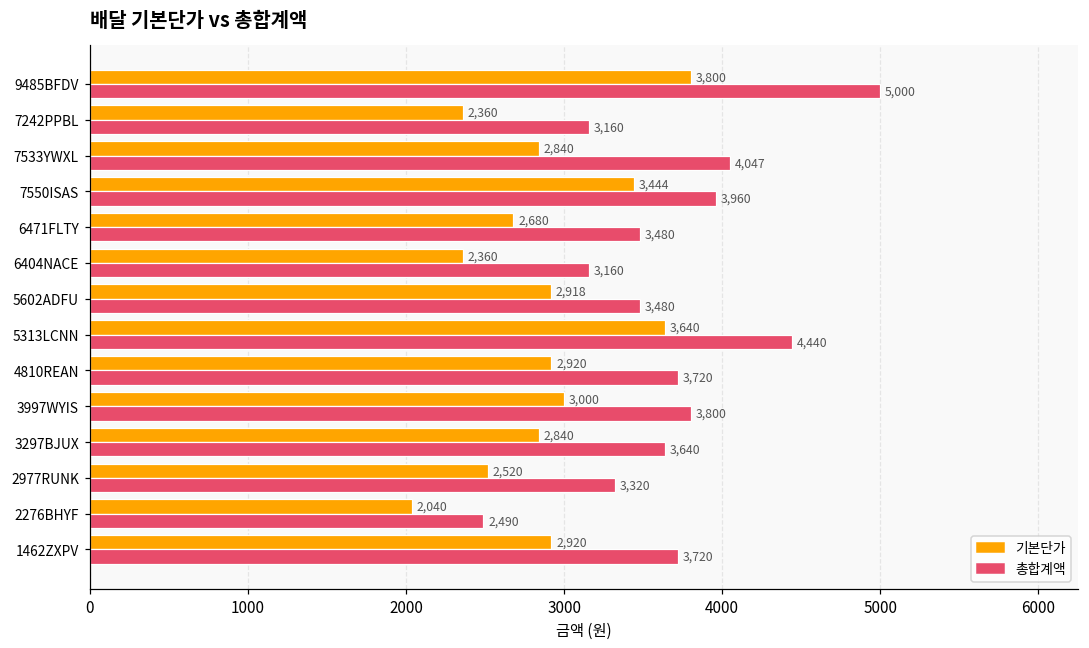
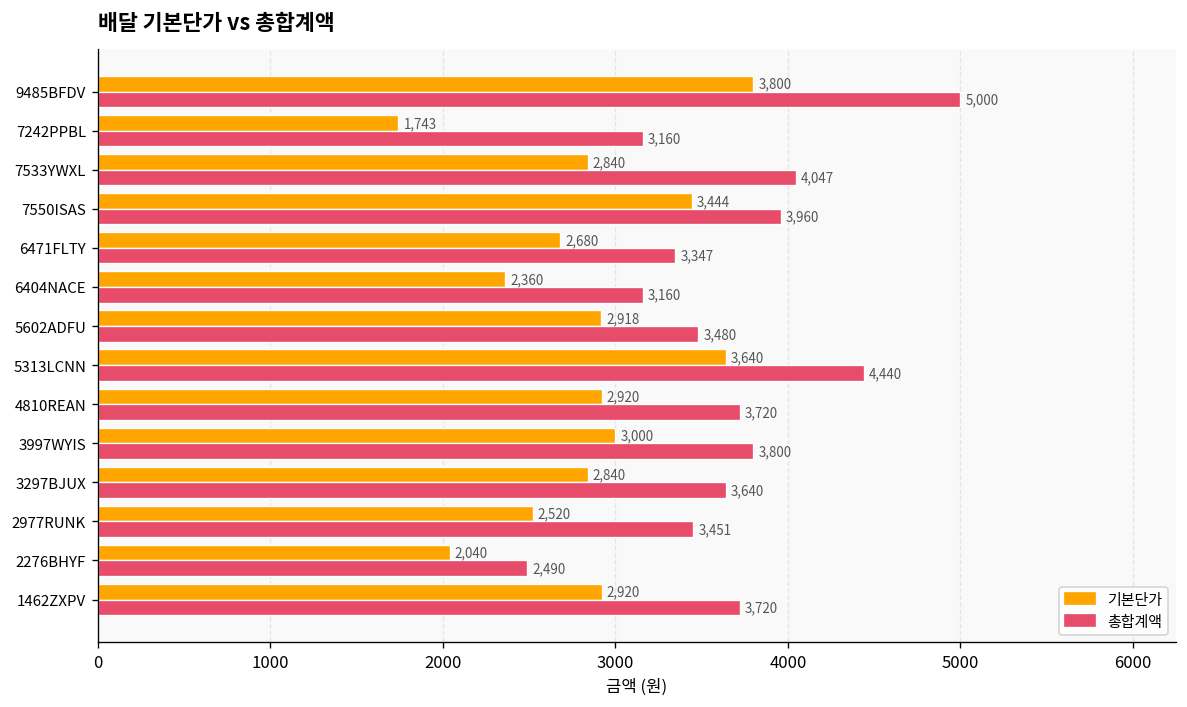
  {
    "기본단가": {
      "9485BFDV": "3,800",
-     "7242PPBL": "2,360",
+     "7242PPBL": "1,743",
      "7533YWXL": "2,840",
      "7550ISAS": "3,444",
      "6471FLTY": "2,680",
      "6404NACE": "2,360",
      "5602ADFU": "2,918",
      "5313LCNN": "3,640",
      "4810REAN": "2,920",
      "3997WYIS": "3,000",
      "3297BJUX": "2,840",
      "2977RUNK": "2,520",
      "2276BHYF": "2,040",
      "1462ZXPV": "2,920"
    },
    "총합계액": {
      "9485BFDV": "5,000",
      "7242PPBL": "3,160",
      "7533YWXL": "4,047",
      "7550ISAS": "3,960",
-     "6471FLTY": "3,480",
+     "6471FLTY": "3,347",
      "6404NACE": "3,160",
      "5602ADFU": "3,480",
      "5313LCNN": "4,440",
      "4810REAN": "3,720",
      "3997WYIS": "3,800",
      "3297BJUX": "3,640",
-     "2977RUNK": "3,320",
+     "2977RUNK": "3,451",
      "2276BHYF": "2,490",
      "1462ZXPV": "3,720"
    }
  }
